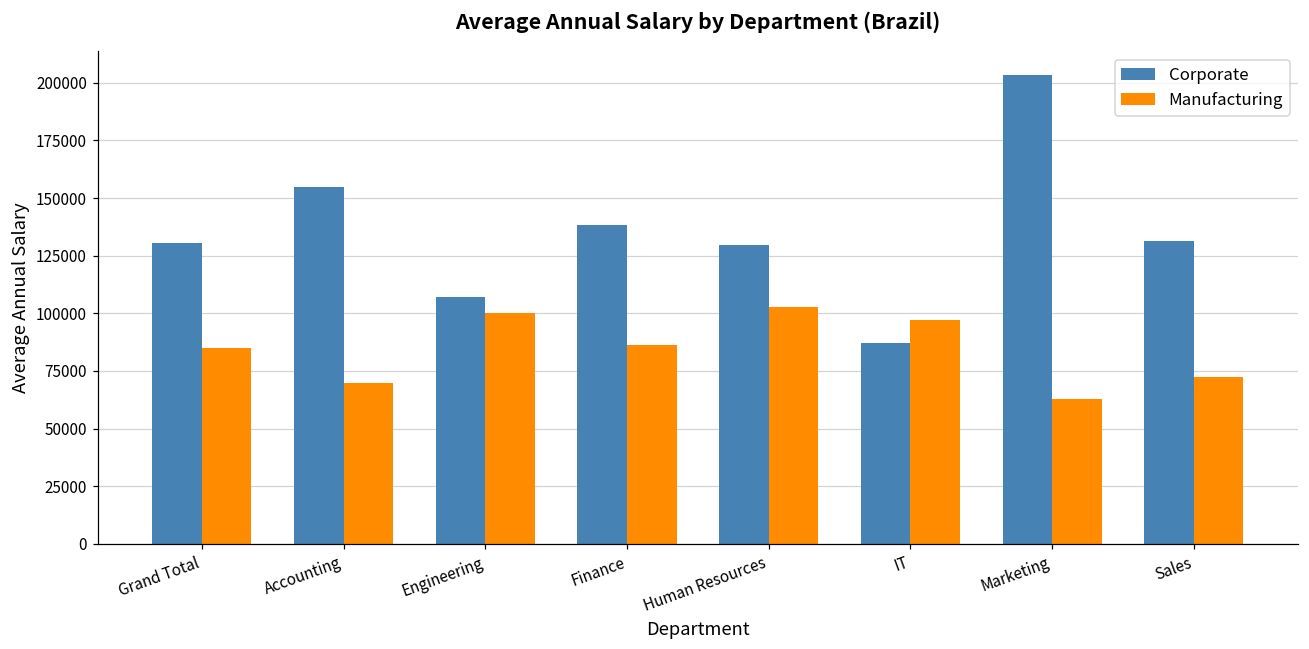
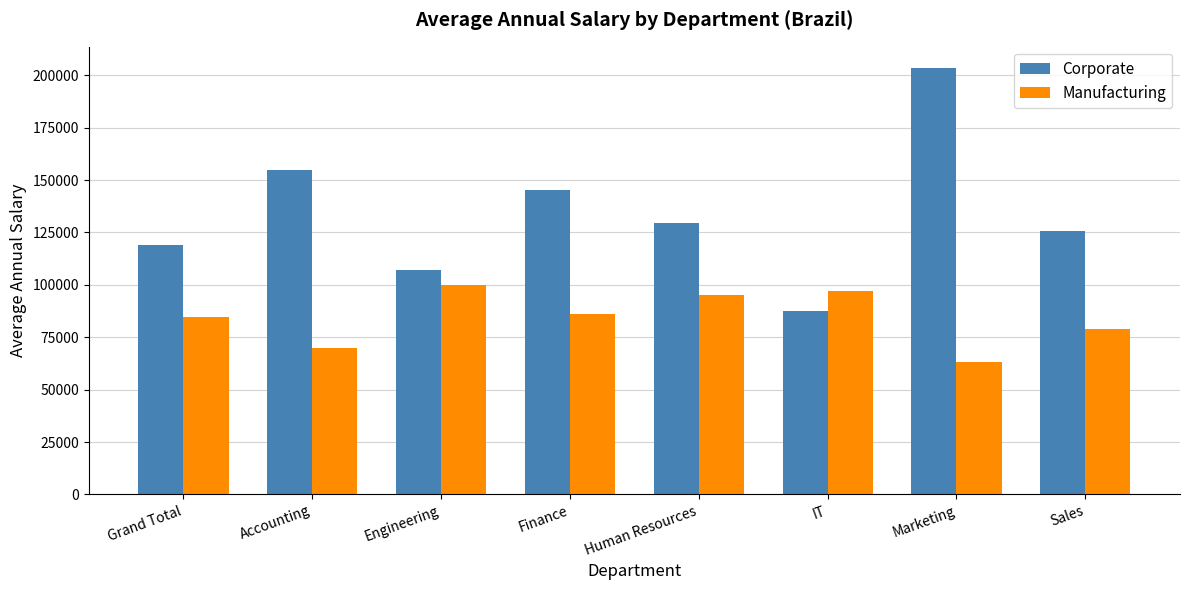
  {
    "Corporate": {
-     "Grand Total": 131000,
+     "Grand Total": 119000,
      "Accounting": 155000,
      "Engineering": 107000,
-     "Finance": 138000,
+     "Finance": 145000,
      "Human Resources": 130000,
      "IT": 87000,
      "Marketing": 203000,
-     "Sales": 132000
+     "Sales": 126000
    },
    "Manufacturing": {
      "Grand Total": 85000,
      "Accounting": 70000,
      "Engineering": 100000,
      "Finance": 86000,
-     "Human Resources": 103000,
+     "Human Resources": 95000,
      "IT": 97000,
      "Marketing": 63000,
-     "Sales": 72000
+     "Sales": 79000
    }
  }
